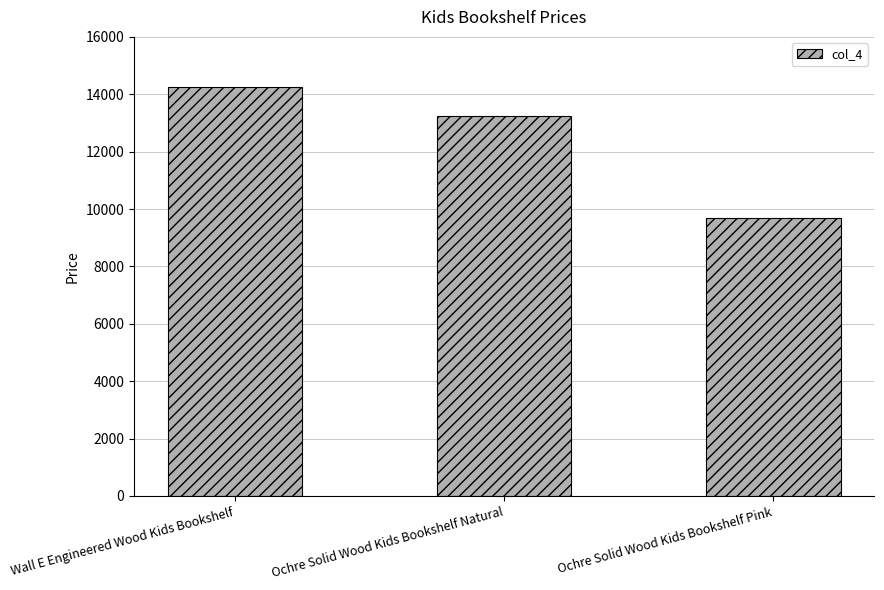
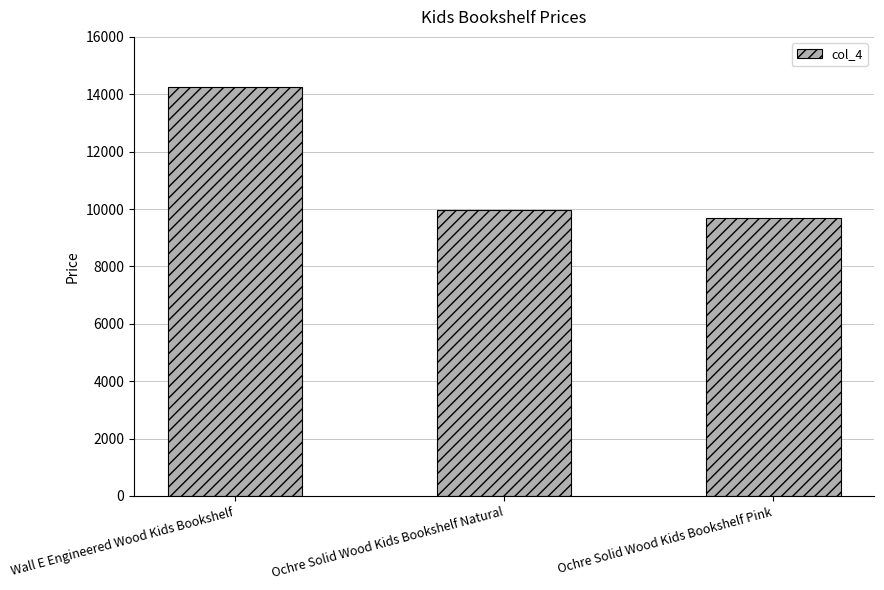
  {
    "Wall E Engineered Wood Kids Bookshelf": 14300,
-   "Ochre Solid Wood Kids Bookshelf Natural": 13200,
+   "Ochre Solid Wood Kids Bookshelf Natural": 10000,
    "Ochre Solid Wood Kids Bookshelf Pink": 9700
  }
